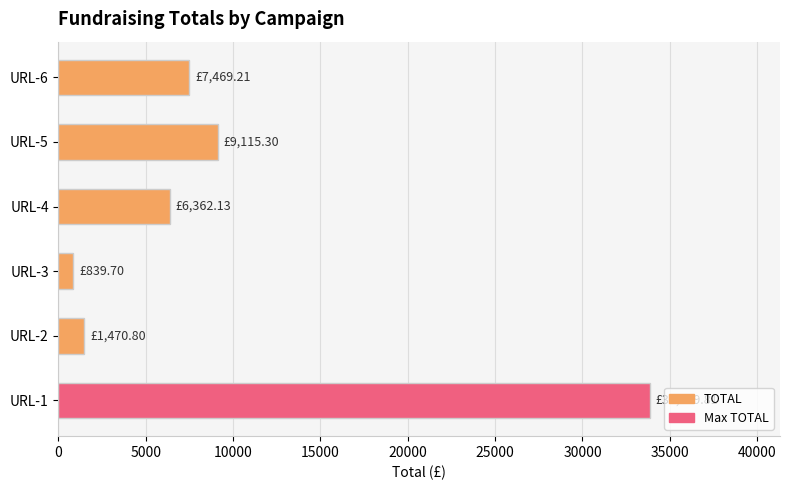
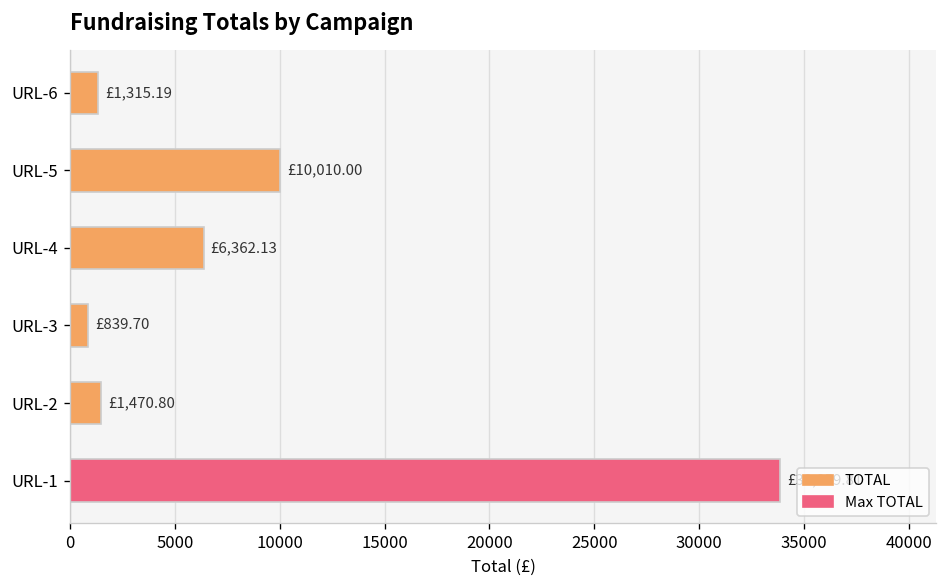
  {
-   "URL-6": "£7,469.21",
-   "URL-5": "£9,115.30",
+   "URL-6": "£1,315.19",
+   "URL-5": "£10,010.00",
    "URL-4": "£6,362.13",
    "URL-3": "£839.70",
    "URL-2": "£1,470.80"
  }
